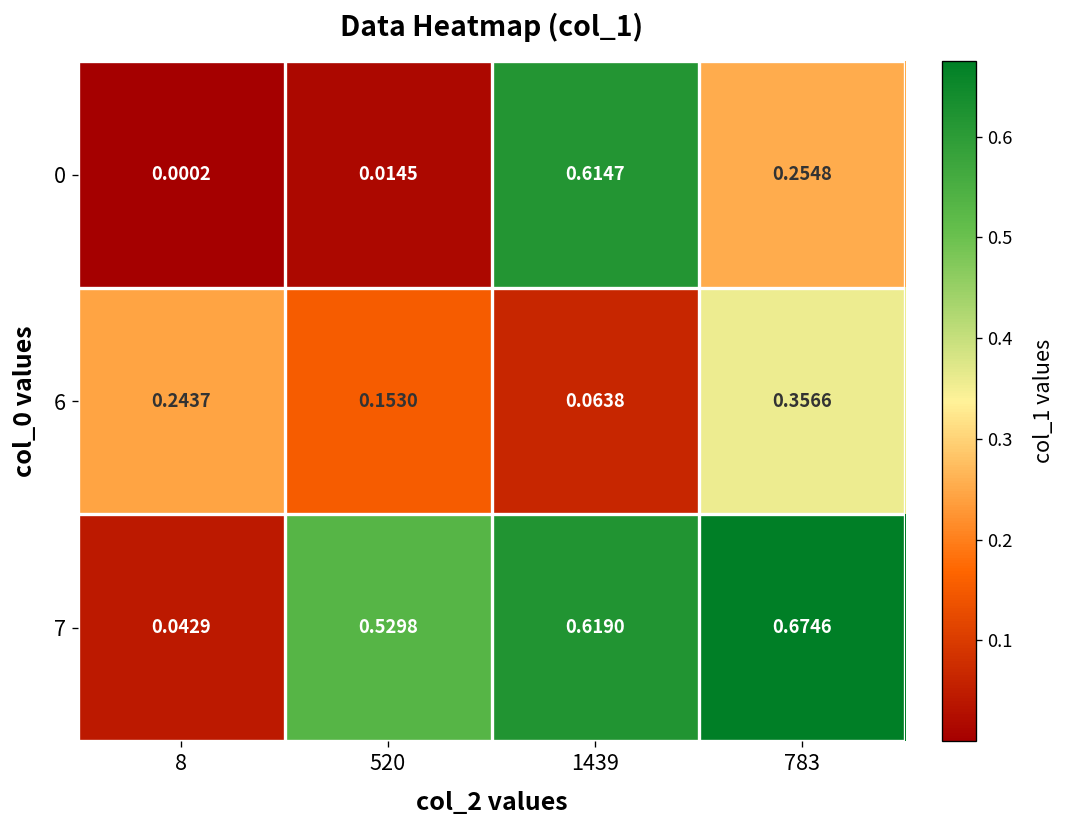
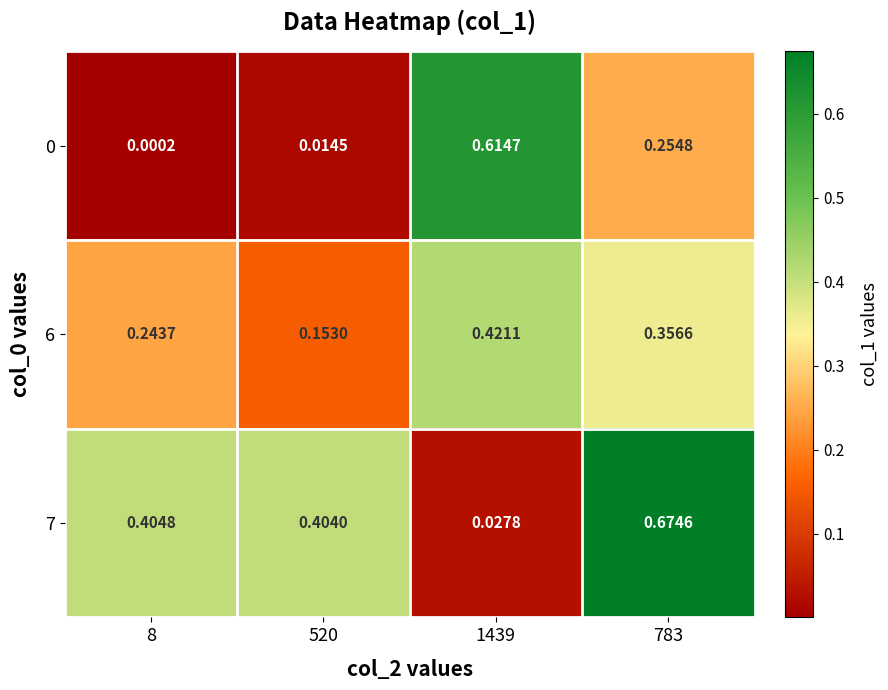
  {
    "0": {
      "8": 0.0002,
      "520": 0.0145,
      "1439": 0.6147,
      "783": 0.2548
    },
    "6": {
      "8": 0.2437,
      "520": 0.1530,
-     "1439": 0.0638,
+     "1439": 0.4211,
      "783": 0.3566
    },
    "7": {
-     "8": 0.0429,
-     "520": 0.5298,
-     "1439": 0.6190,
+     "8": 0.4048,
+     "520": 0.4040,
+     "1439": 0.0278,
      "783": 0.6746
    }
  }
